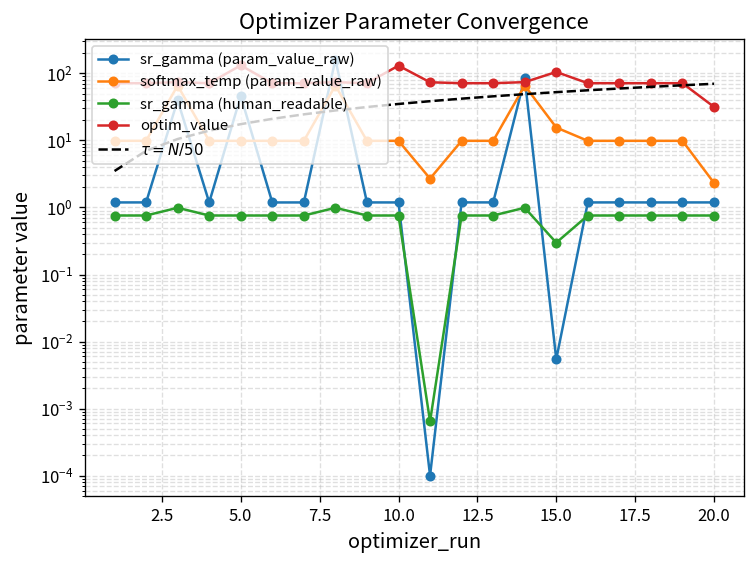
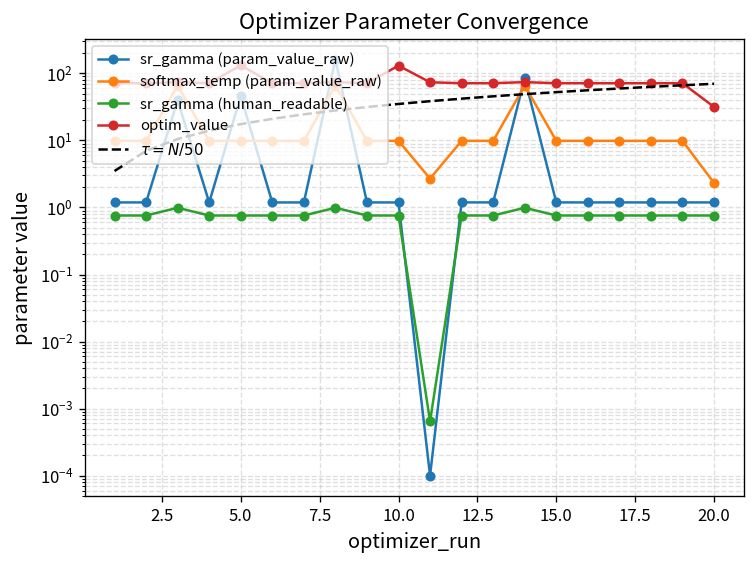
  {
    "sr_gamma (param_value_raw)": {
      "10.0": 1.2,
-     "15.0": 0.005,
+     "15.0": 1.2,
      "20.0": 1.2
    },
    "softmax_temp (param_value_raw)": {
      "10.0": 10,
-     "15.0": 16,
+     "15.0": 10,
      "20.0": 2.3
    },
    "sr_gamma (human_readable)": {
      "5.0": 0.8,
      "10.0": 0.8,
-     "15.0": 0.3,
+     "15.0": 0.8,
      "20.0": 0.8
    },
    "optim_value": {
      "10.0": 130,
-     "15.0": 110,
+     "15.0": 70,
      "20.0": 30
    }
  }
